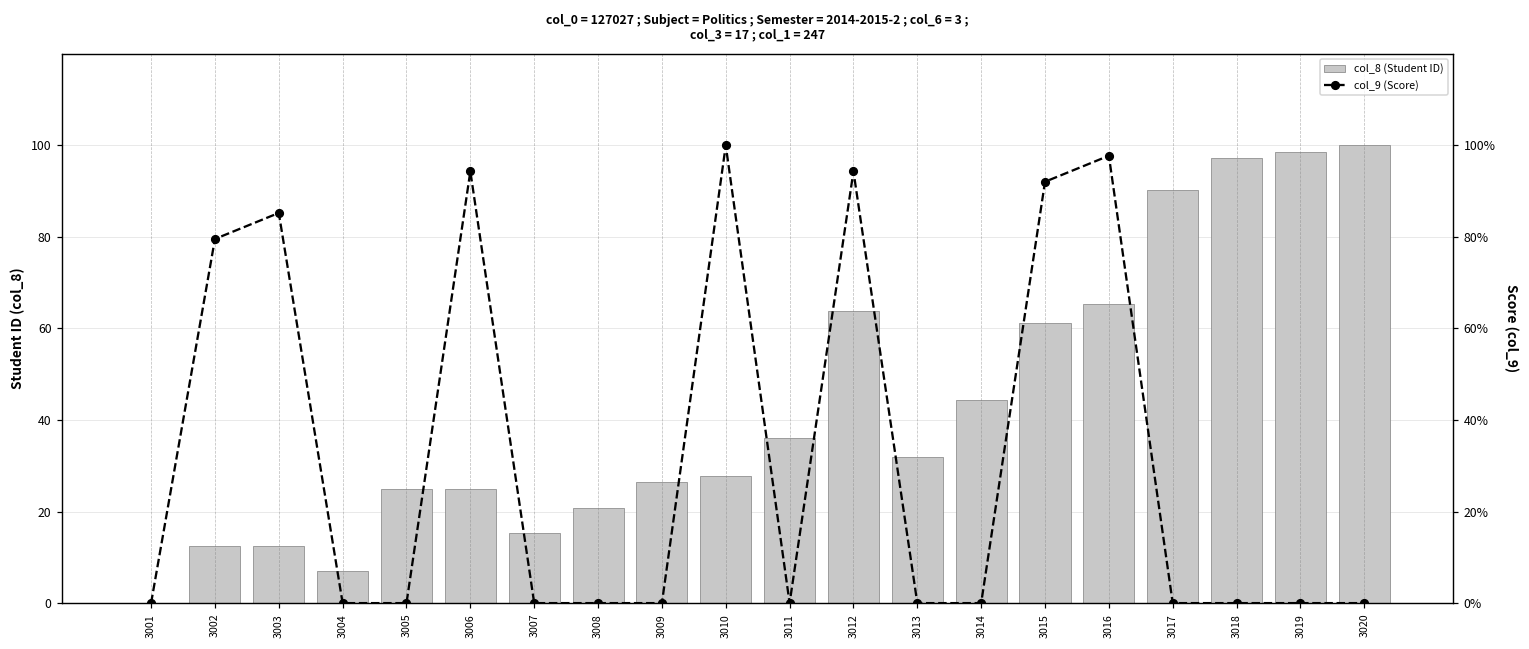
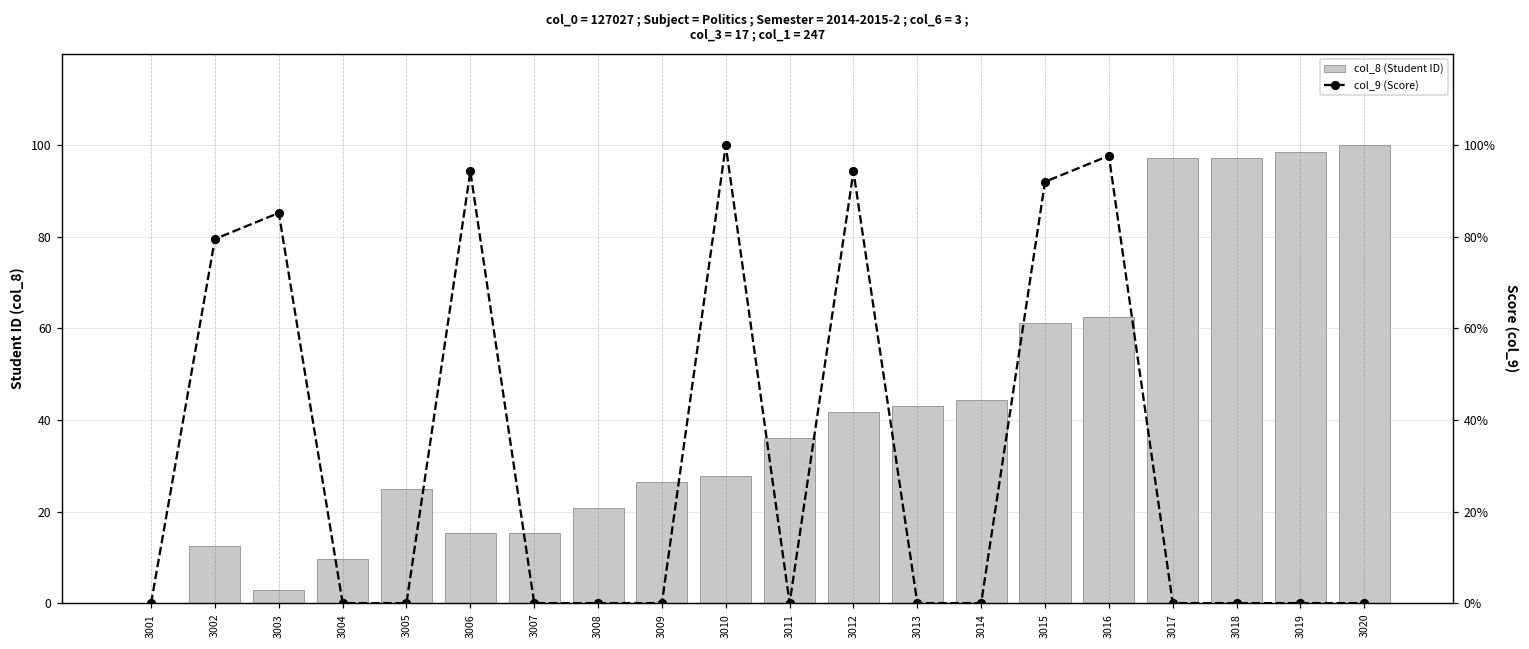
  {
    "col_8 (Student ID)": {
      "3001": "0",
      "3002": "13",
-     "3003": "13",
-     "3004": "7",
+     "3003": "3",
+     "3004": "10",
      "3005": "25",
-     "3006": "25",
+     "3006": "15",
      "3007": "15",
      "3008": "21",
      "3009": "26",
      "3010": "28",
      "3011": "36",
-     "3012": "64",
-     "3013": "32",
+     "3012": "42",
+     "3013": "43",
      "3014": "44",
      "3015": "61",
-     "3016": "65",
-     "3017": "90",
+     "3016": "63",
+     "3017": "97",
      "3018": "97",
      "3019": "99",
      "3020": "100"
    },
    "col_9 (Score)": {
      "3001": "0%",
      "3002": "80%",
      "3003": "85%",
      "3004": "0%",
      "3005": "0%",
      "3006": "94%",
      "3007": "0%",
      "3008": "0%",
      "3009": "0%",
      "3010": "100%",
      "3011": "0%",
      "3012": "94%",
      "3013": "0%",
      "3014": "0%",
      "3015": "92%",
      "3016": "98%",
      "3017": "0%",
      "3018": "0%",
      "3019": "0%",
      "3020": "0%"
    }
  }
